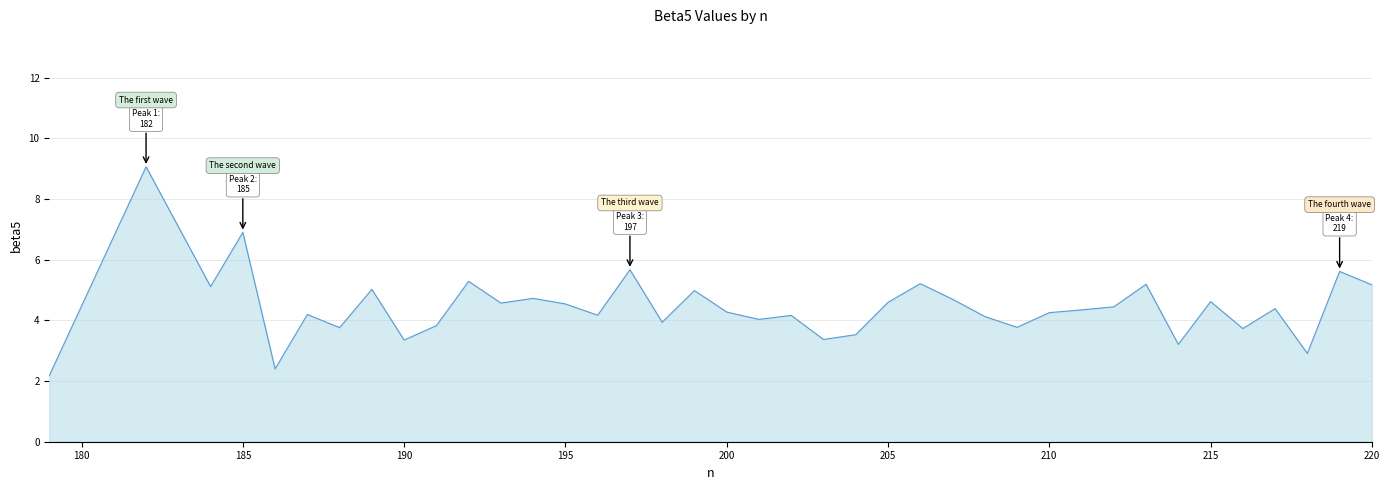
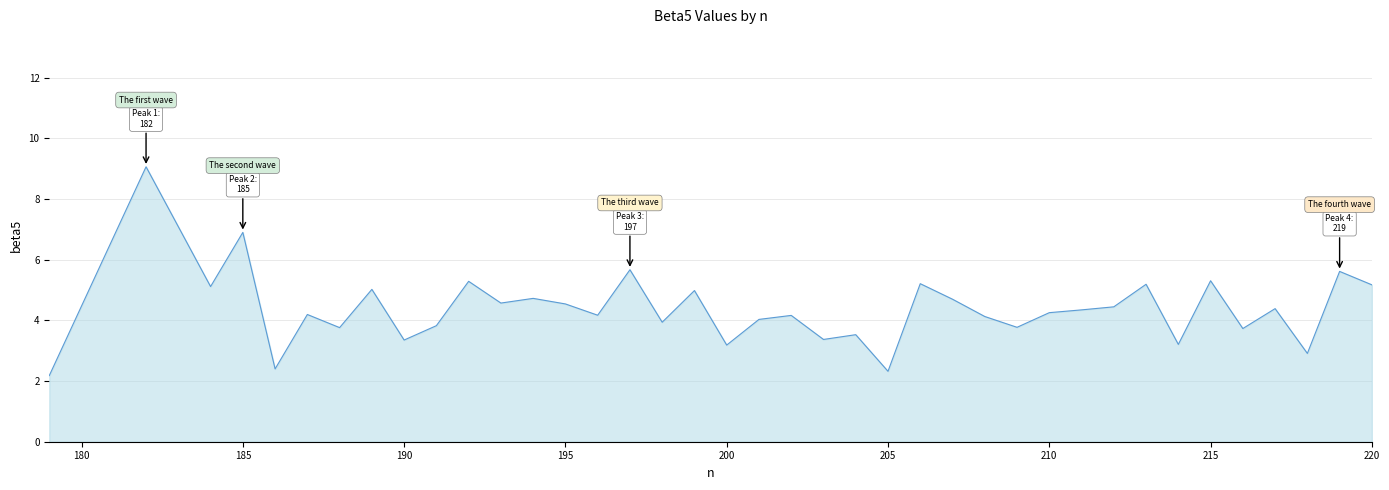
  {
    "185": 6.9,
    "190": 3.4,
    "195": 4.5,
-   "200": 4.3,
-   "205": 4.6,
+   "200": 3.2,
+   "205": 2.3,
    "210": 4.3,
-   "215": 4.6,
+   "215": 5.3,
    "220": 5.2
  }
